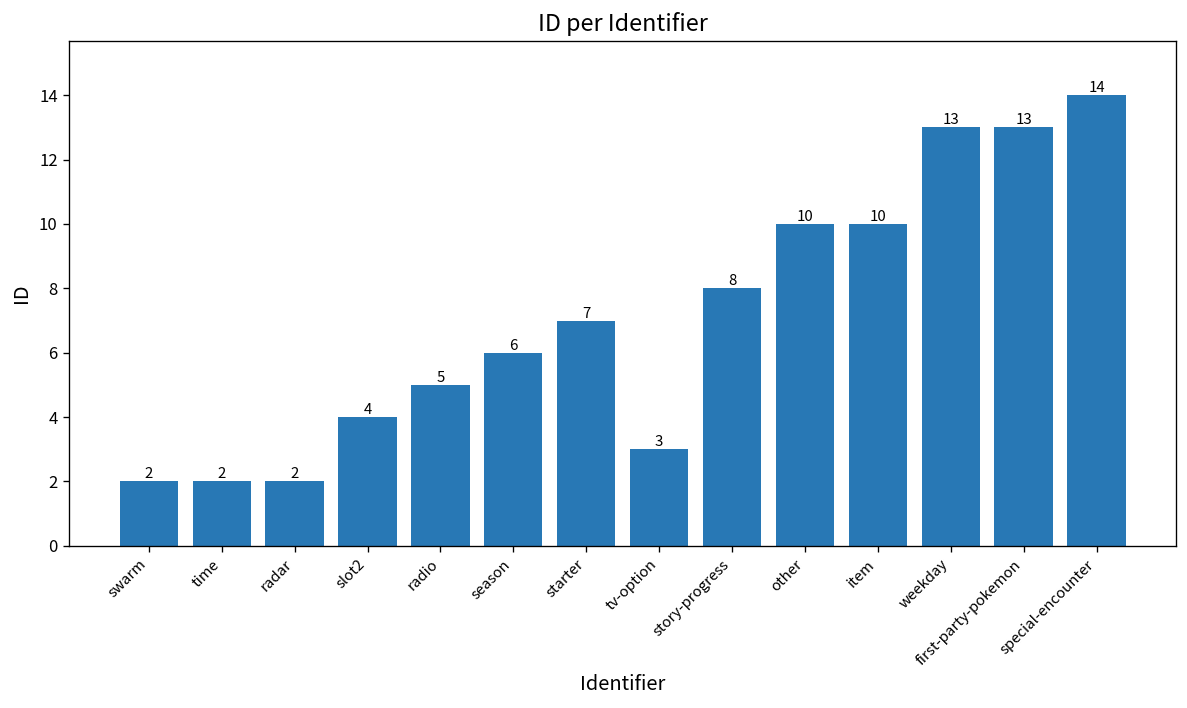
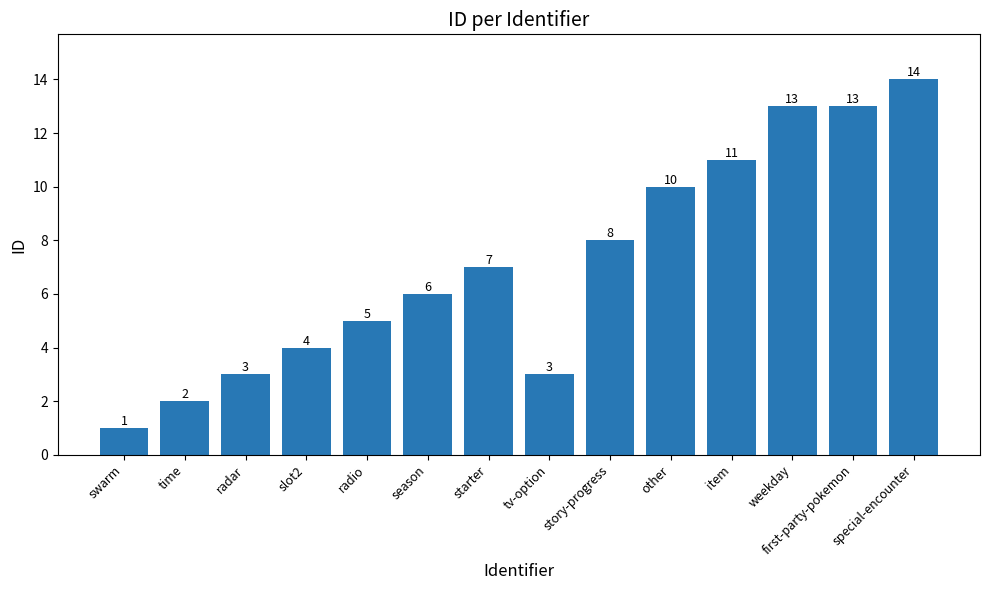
  {
-   "swarm": 2,
+   "swarm": 1,
    "time": 2,
-   "radar": 2,
+   "radar": 3,
    "slot2": 4,
    "radio": 5,
    "season": 6,
    "starter": 7,
    "tv-option": 3,
    "story-progress": 8,
    "other": 10,
-   "item": 10,
+   "item": 11,
    "weekday": 13,
    "first-party-pokemon": 13,
    "special-encounter": 14
  }
